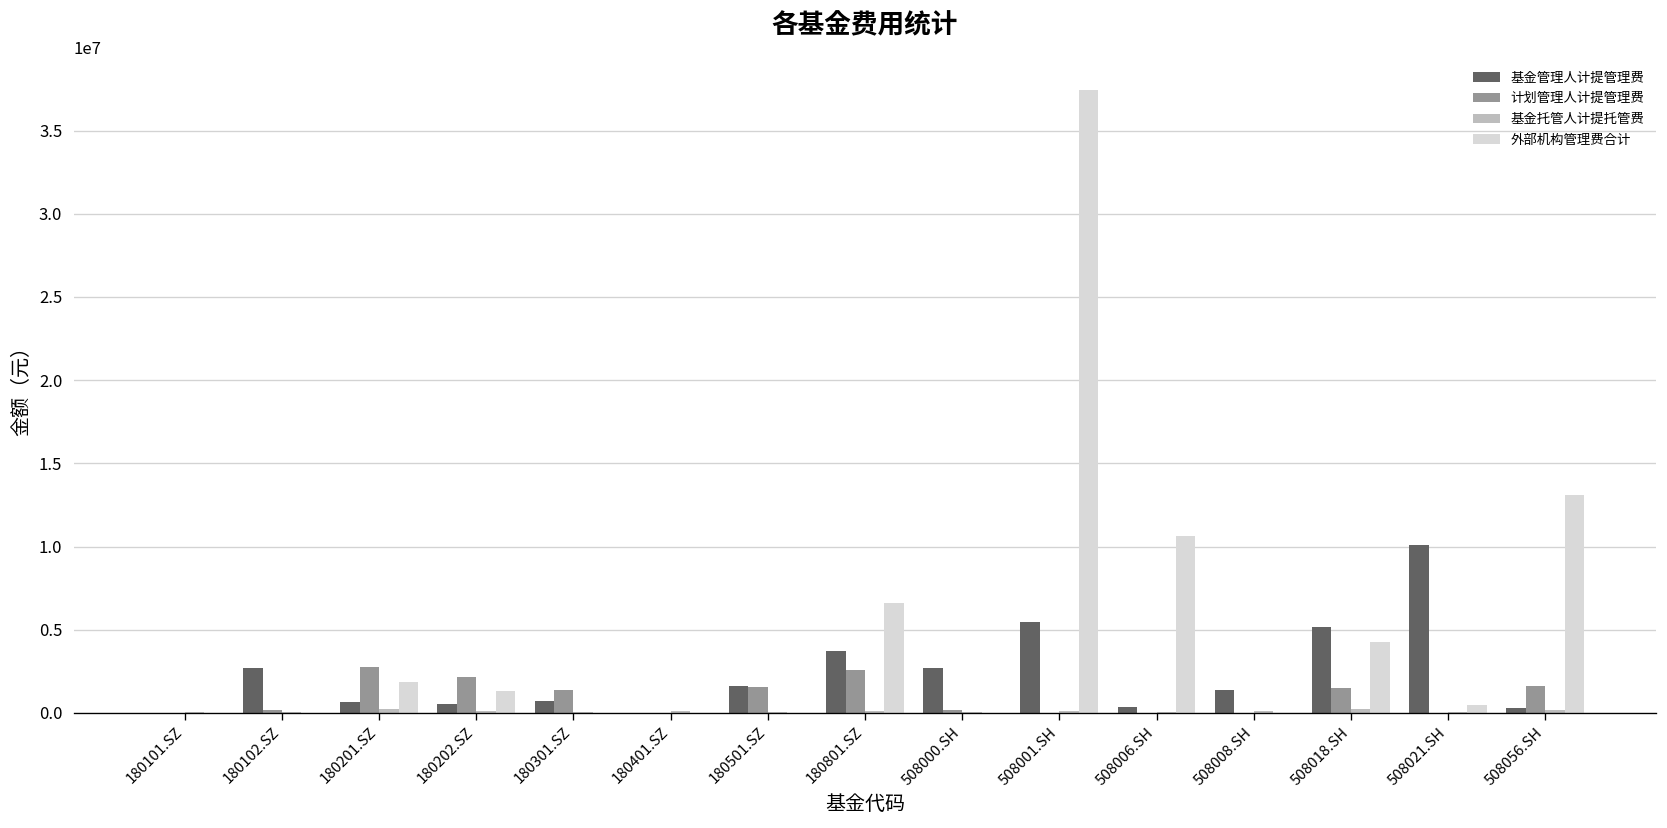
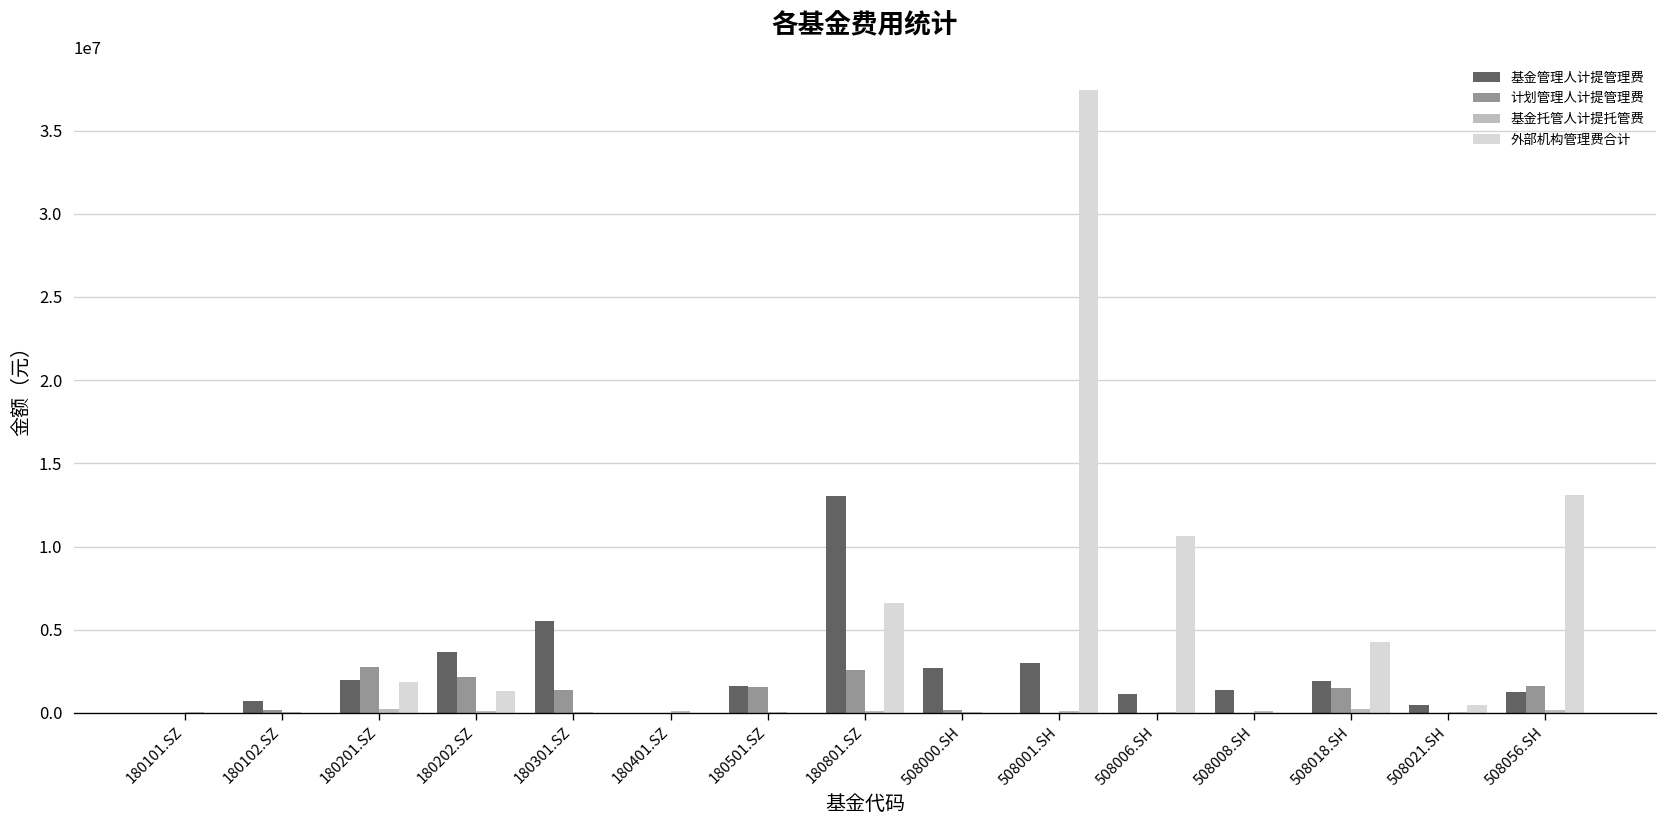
  {
    "基金管理人计提管理费": {
      "180101.SZ": 0,
-     "180102.SZ": 2700000,
-     "180201.SZ": 600000,
-     "180202.SZ": 500000,
-     "180301.SZ": 700000,
+     "180102.SZ": 700000,
+     "180201.SZ": 2000000,
+     "180202.SZ": 3700000,
+     "180301.SZ": 5500000,
      "180401.SZ": 0,
      "180501.SZ": 1600000,
-     "180801.SZ": 3700000,
+     "180801.SZ": 13000000,
      "508000.SH": 2700000,
-     "508001.SH": 5500000,
-     "508006.SH": 400000,
+     "508001.SH": 3000000,
+     "508006.SH": 1200000,
      "508008.SH": 1400000,
-     "508018.SH": 5200000,
-     "508021.SH": 10100000,
-     "508056.SH": 300000
+     "508018.SH": 1900000,
+     "508021.SH": 500000,
+     "508056.SH": 1300000
    },
    "计划管理人计提管理费": {
      "180101.SZ": 0,
      "180201.SZ": 2800000,
      "180202.SZ": 2100000,
      "180301.SZ": 1400000,
      "180401.SZ": 0,
      "180501.SZ": 1600000,
      "180801.SZ": 2600000,
      "508000.SH": 200000,
      "508001.SH": 0,
      "508006.SH": 0,
      "508008.SH": 0,
      "508018.SH": 1500000,
      "508021.SH": 0,
      "508056.SH": 1600000
    }
  }
